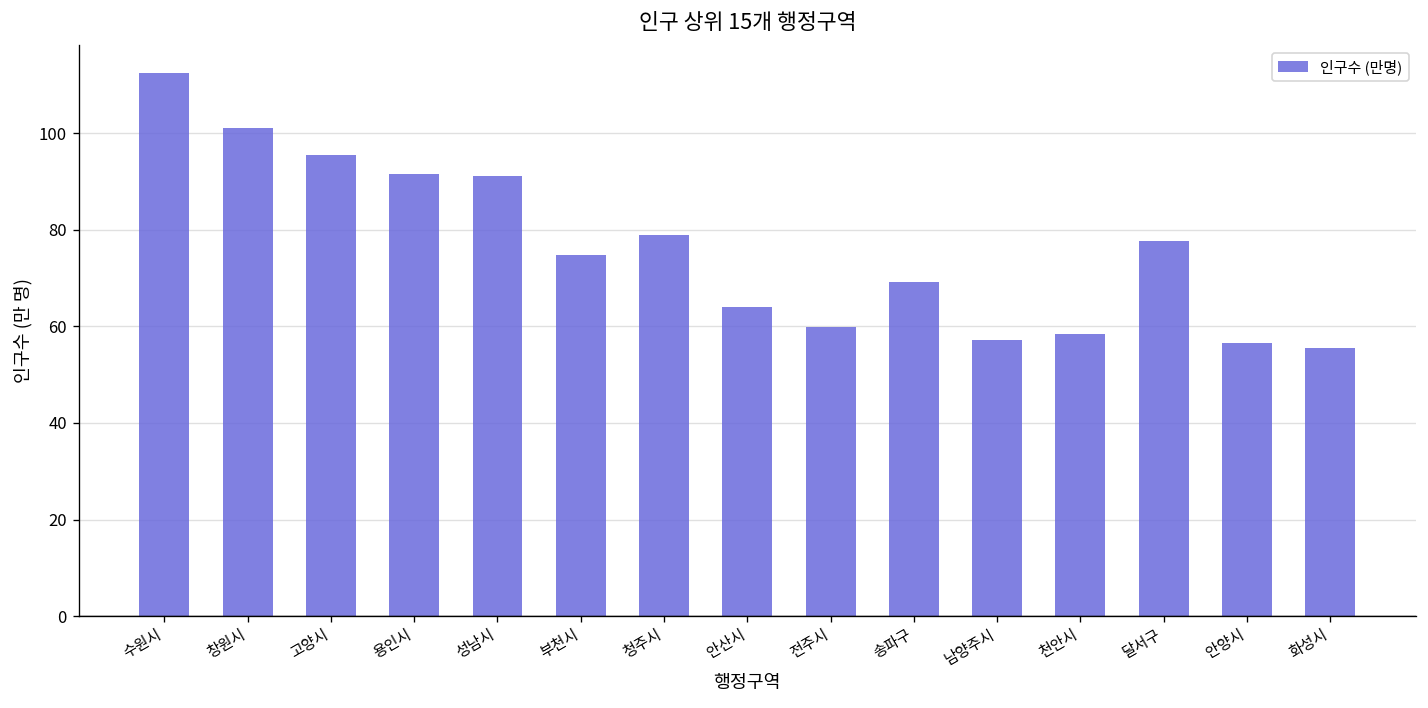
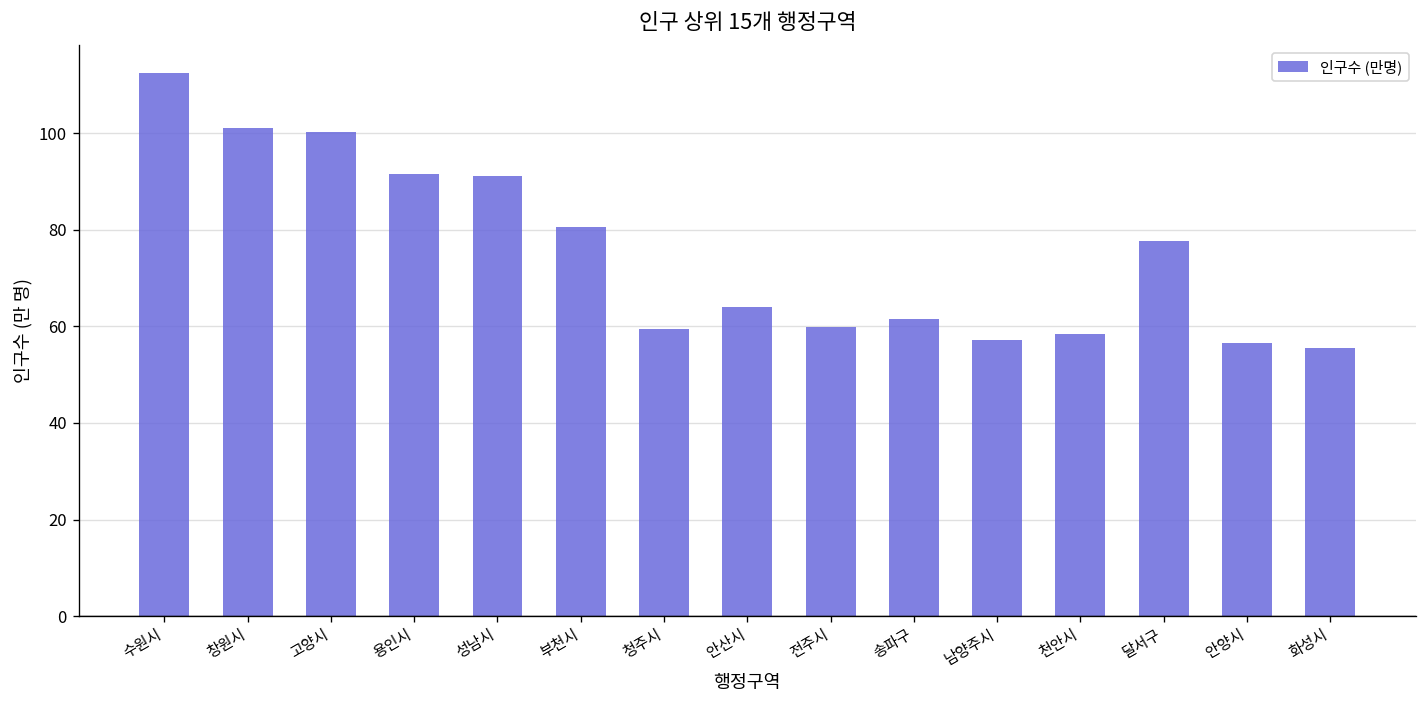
  {
    "수원시": 113,
    "창원시": 101,
-   "고양시": 96,
+   "고양시": 100,
    "용인시": 92,
    "성남시": 91,
-   "부천시": 75,
-   "청주시": 79,
+   "부천시": 81,
+   "청주시": 60,
    "안산시": 64,
    "전주시": 60,
-   "송파구": 69,
+   "송파구": 62,
    "남양주시": 57,
    "천안시": 58,
    "달서구": 78,
    "안양시": 57,
    "화성시": 56
  }
